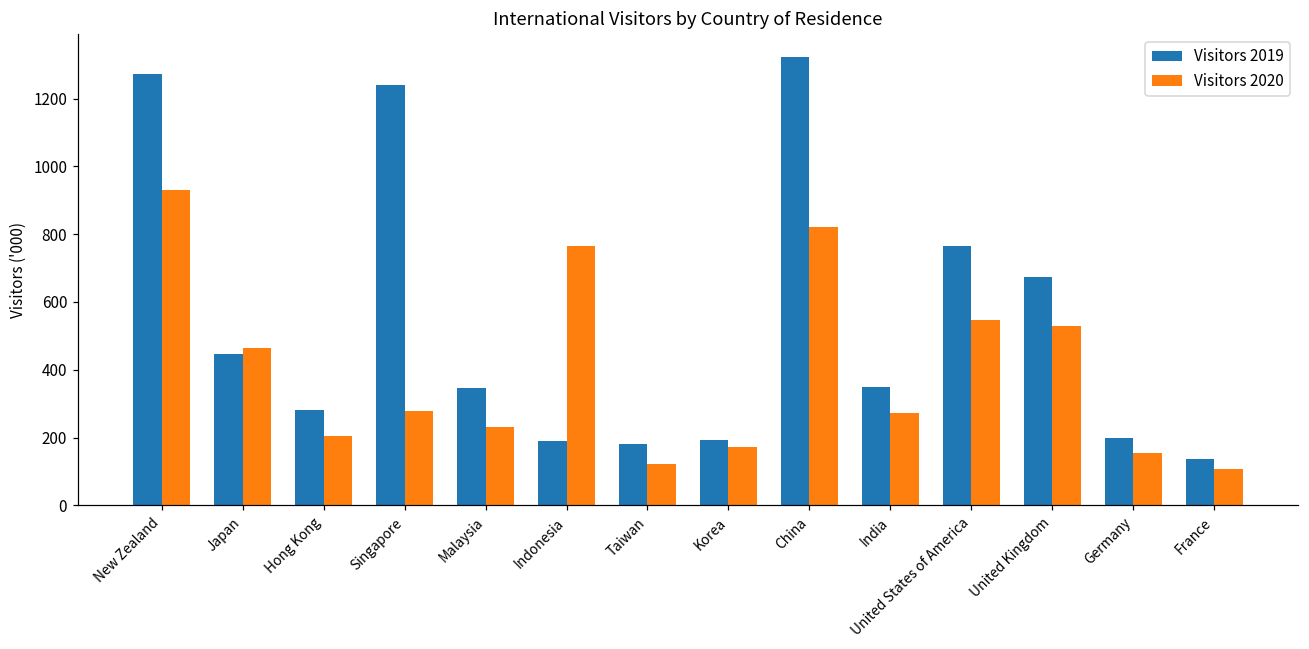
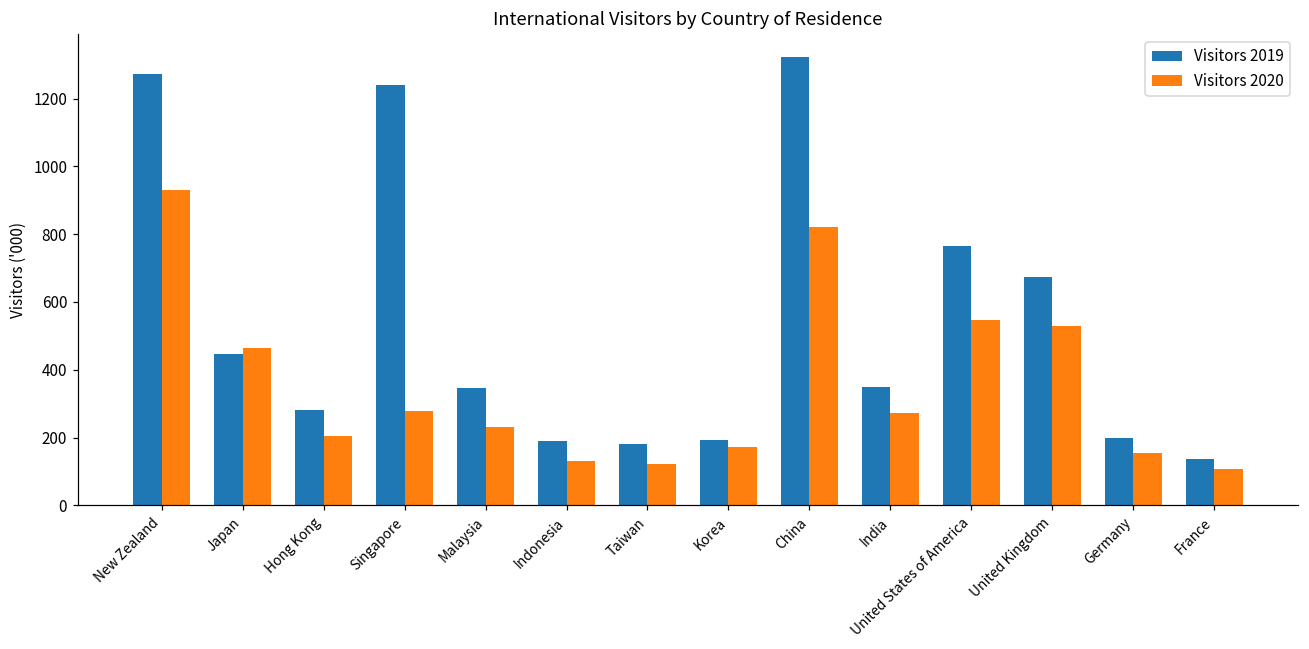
  {
    "Visitors 2019": {
      "New Zealand": 1270,
      "Japan": 450,
      "Hong Kong": 280,
      "Singapore": 1240,
      "Malaysia": 350,
      "Indonesia": 190,
      "Taiwan": 180,
      "Korea": 190,
      "China": 1320,
      "India": 350,
      "United States of America": 760,
      "United Kingdom": 670,
      "Germany": 200,
      "France": 140
    },
    "Visitors 2020": {
      "New Zealand": 930,
      "Japan": 460,
      "Hong Kong": 200,
      "Singapore": 280,
      "Malaysia": 230,
-     "Indonesia": 770,
+     "Indonesia": 130,
      "Taiwan": 120,
      "Korea": 170,
      "China": 820,
      "India": 270,
      "United States of America": 550,
      "United Kingdom": 530,
      "Germany": 150,
      "France": 110
    }
  }
